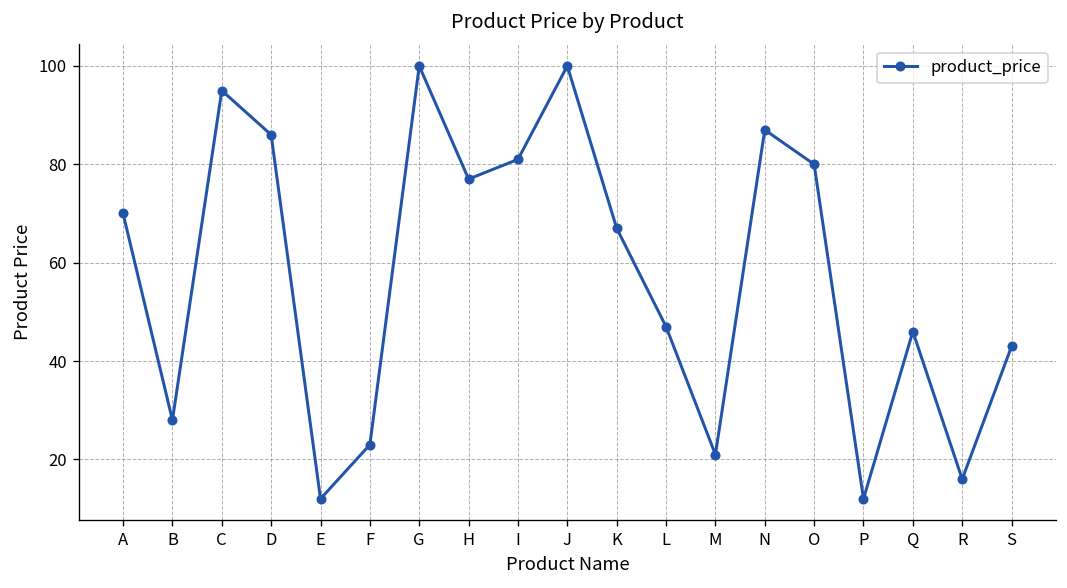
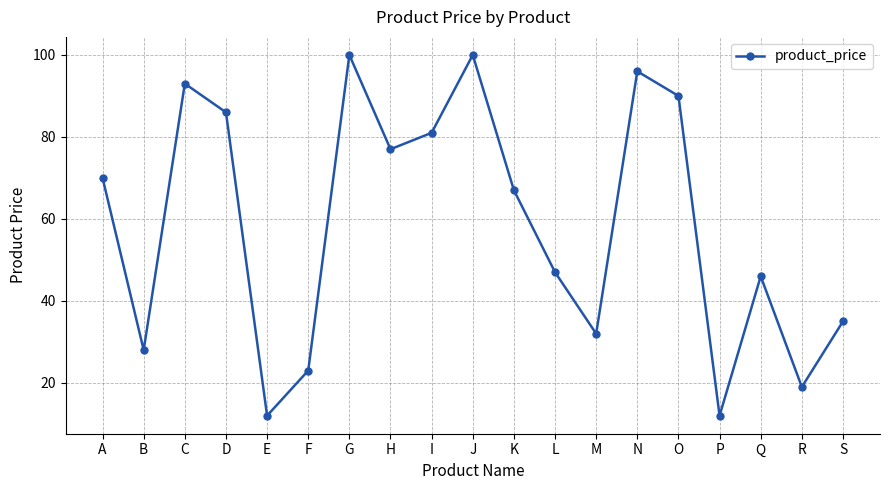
  {
    "A": 70,
    "B": 28,
-   "C": 95,
+   "C": 93,
    "D": 86,
    "E": 12,
    "F": 23,
    "G": 100,
    "H": 77,
    "I": 81,
    "J": 100,
    "K": 67,
    "L": 47,
-   "M": 21,
-   "N": 87,
-   "O": 80,
+   "M": 32,
+   "N": 96,
+   "O": 90,
    "P": 12,
    "Q": 46,
-   "R": 16,
-   "S": 43
+   "R": 19,
+   "S": 35
  }
